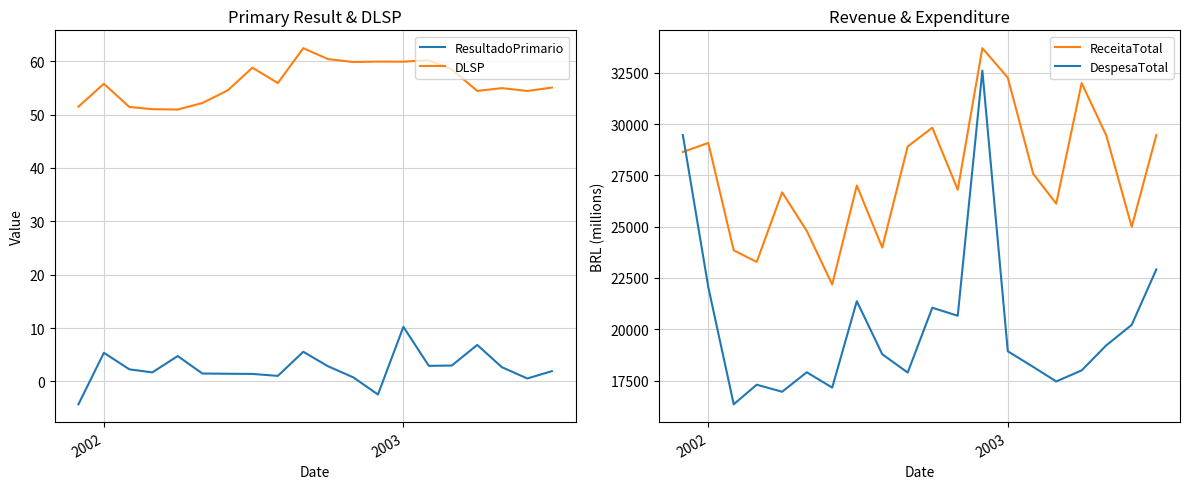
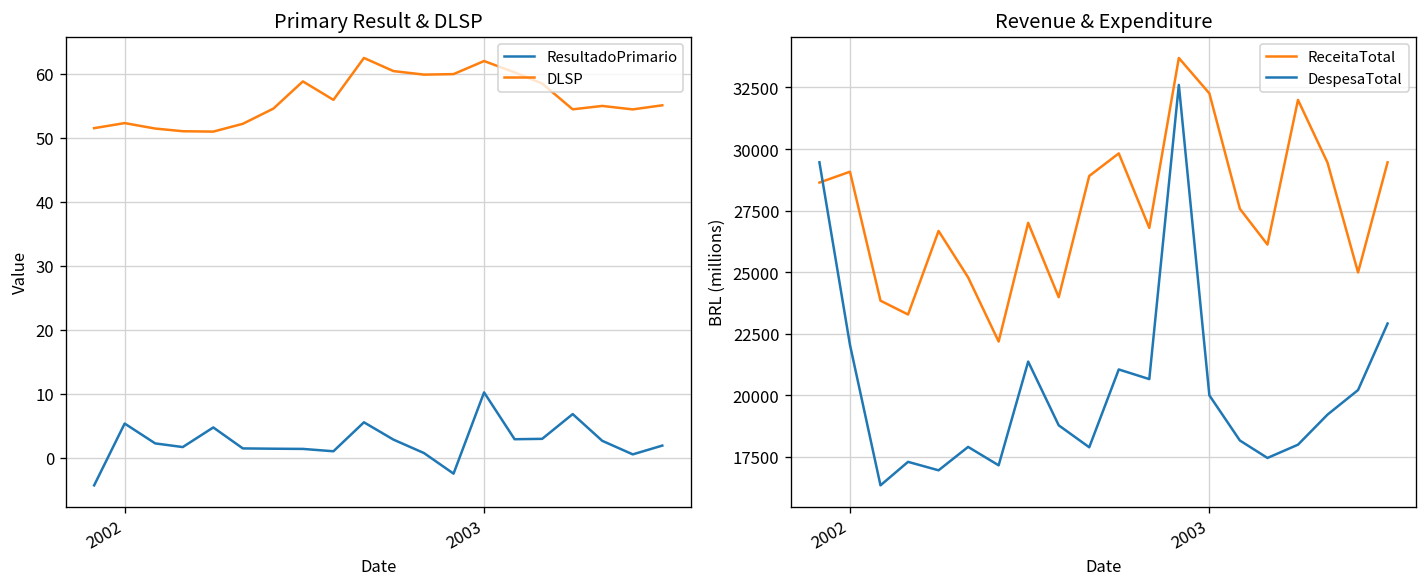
  {
    "Primary Result & DLSP": {
      "ResultadoPrimario": {
        "2002": 5,
        "2003": 10
      },
      "DLSP": {
-       "2002": 56,
-       "2003": 60
+       "2002": 52,
+       "2003": 62
      }
    },
    "Revenue & Expenditure": {
      "ReceitaTotal": {
        "2002": 29100,
        "2003": 32300
      },
      "DespesaTotal": {
        "2002": 22100,
-       "2003": 18900
+       "2003": 20000
      }
    }
  }
